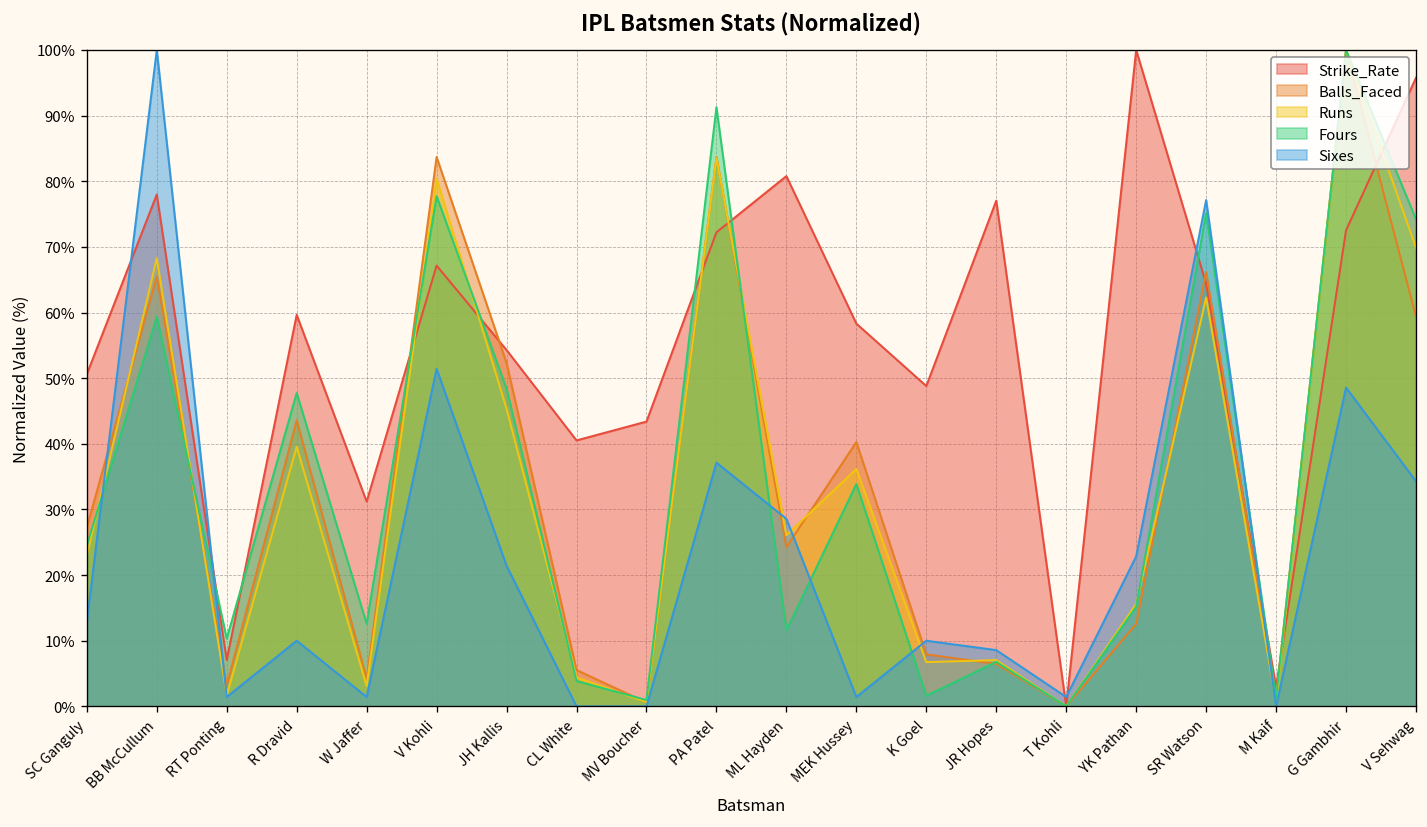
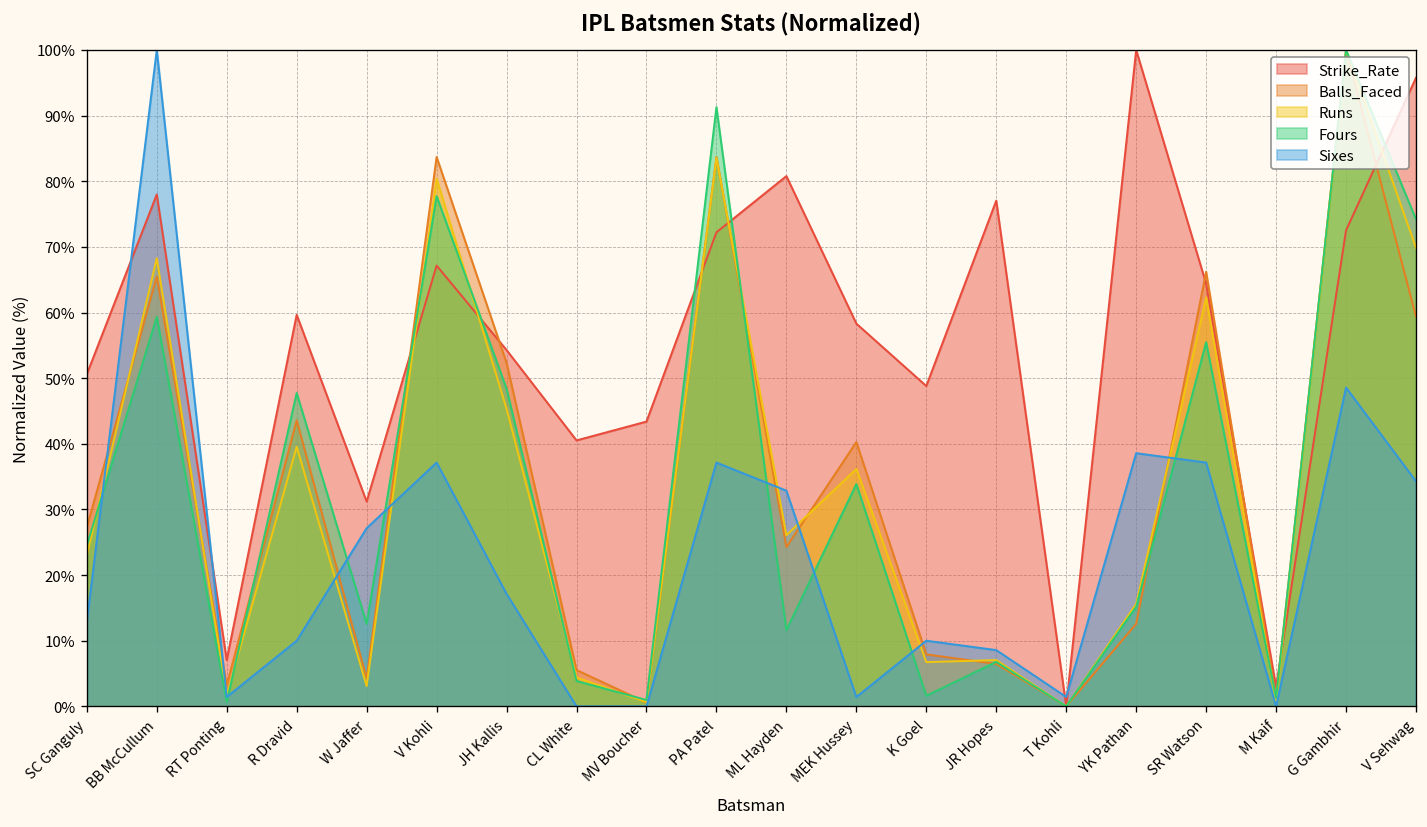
  {
    "Fours": {
      "SC Ganguly": "25%",
      "BB McCullum": "59%",
-     "RT Ponting": "10%",
+     "RT Ponting": "1%",
      "R Dravid": "48%",
      "W Jaffer": "13%",
      "V Kohli": "78%",
      "JH Kallis": "48%",
      "CL White": "4%",
      "PA Patel": "91%",
      "ML Hayden": "12%",
      "MEK Hussey": "34%",
      "K Goel": "2%",
-     "SR Watson": "75%",
+     "SR Watson": "55%",
      "V Sehwag": "74%"
    },
    "Sixes": {
      "SC Ganguly": "13%",
      "BB McCullum": "100%",
      "R Dravid": "10%",
-     "W Jaffer": "1%",
-     "V Kohli": "51%",
-     "JH Kallis": "21%",
+     "W Jaffer": "27%",
+     "V Kohli": "37%",
+     "JH Kallis": "17%",
      "CL White": "0%",
      "MV Boucher": "0%",
      "PA Patel": "37%",
-     "ML Hayden": "29%",
+     "ML Hayden": "33%",
      "MEK Hussey": "1%",
      "K Goel": "10%",
      "JR Hopes": "9%",
      "T Kohli": "1%",
-     "YK Pathan": "23%",
-     "SR Watson": "77%",
+     "YK Pathan": "39%",
+     "SR Watson": "37%",
      "M Kaif": "0%",
      "G Gambhir": "49%",
      "V Sehwag": "34%"
    }
  }
